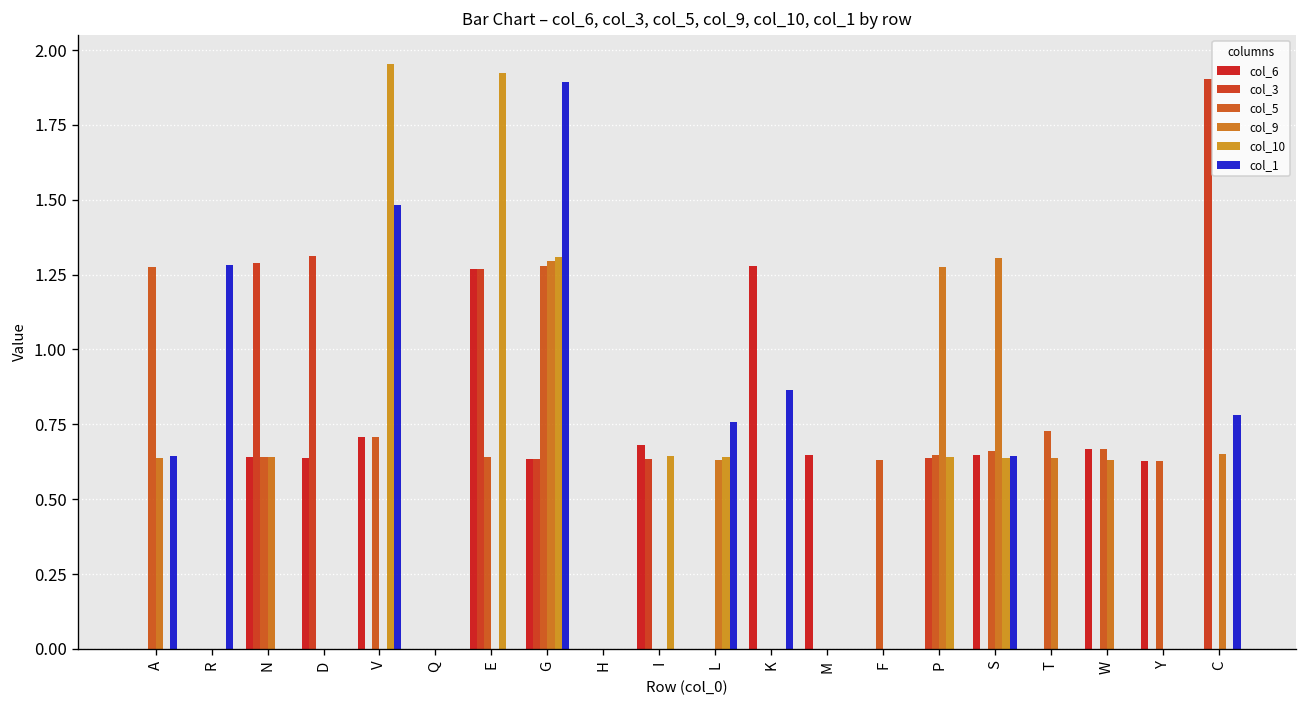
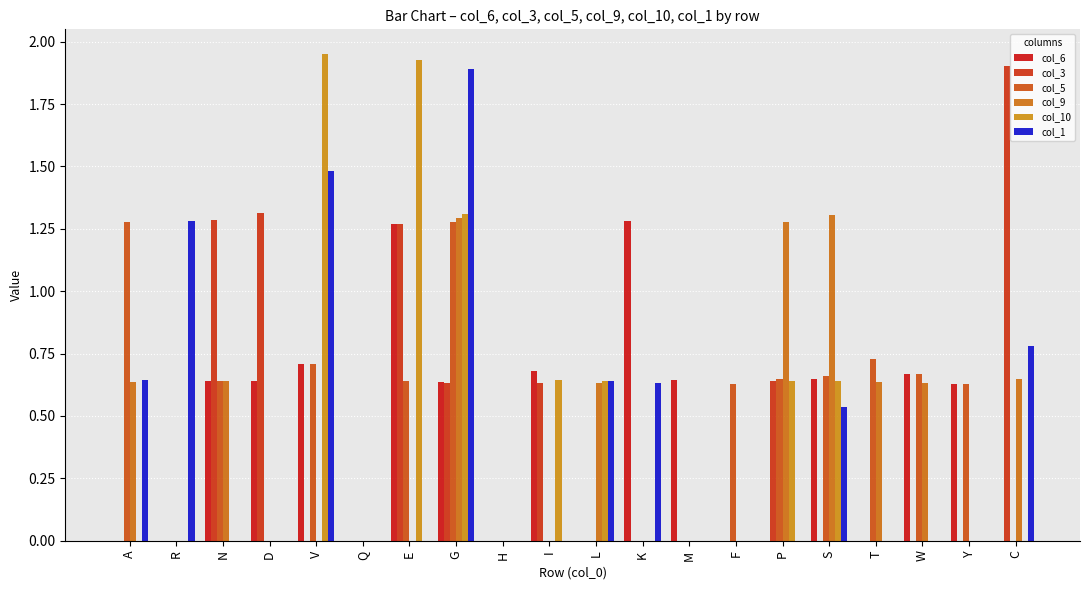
  {
    "col_1": {
      "A": 0.64,
      "R": 1.28,
      "N": 0.00,
      "D": 0.00,
      "V": 1.48,
      "Q": 0.00,
      "E": 0.00,
      "G": 1.89,
      "H": 0.00,
      "I": 0.00,
-     "L": 0.76,
-     "K": 0.87,
+     "L": 0.64,
+     "K": 0.63,
      "M": 0.00,
      "F": 0.00,
      "P": 0.00,
-     "S": 0.64,
+     "S": 0.53,
      "T": 0.00,
      "W": 0.00,
      "Y": 0.00,
      "C": 0.78
    }
  }
